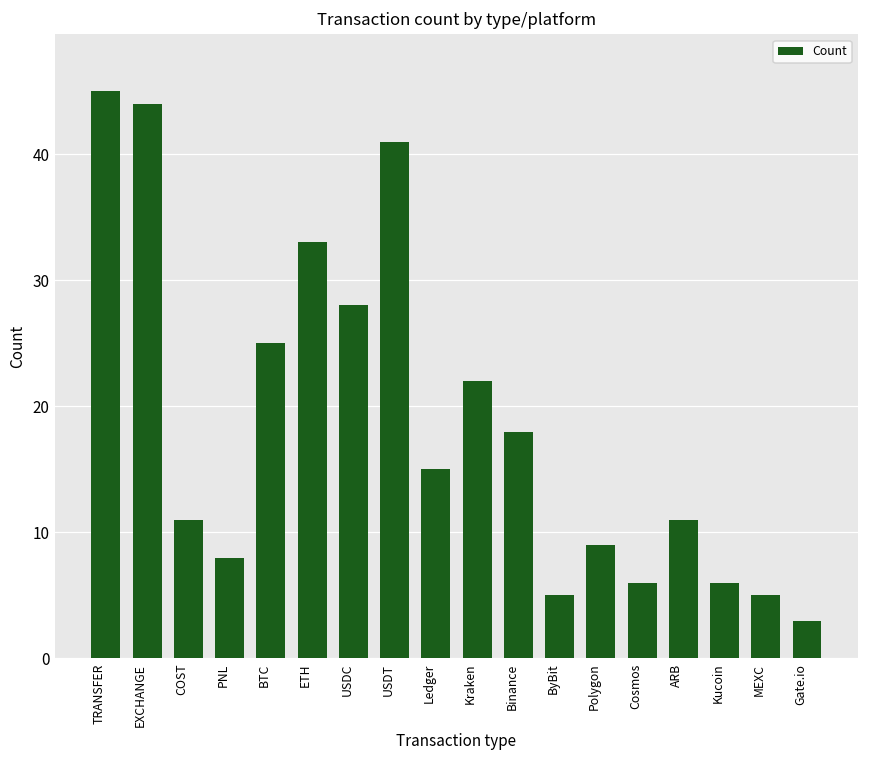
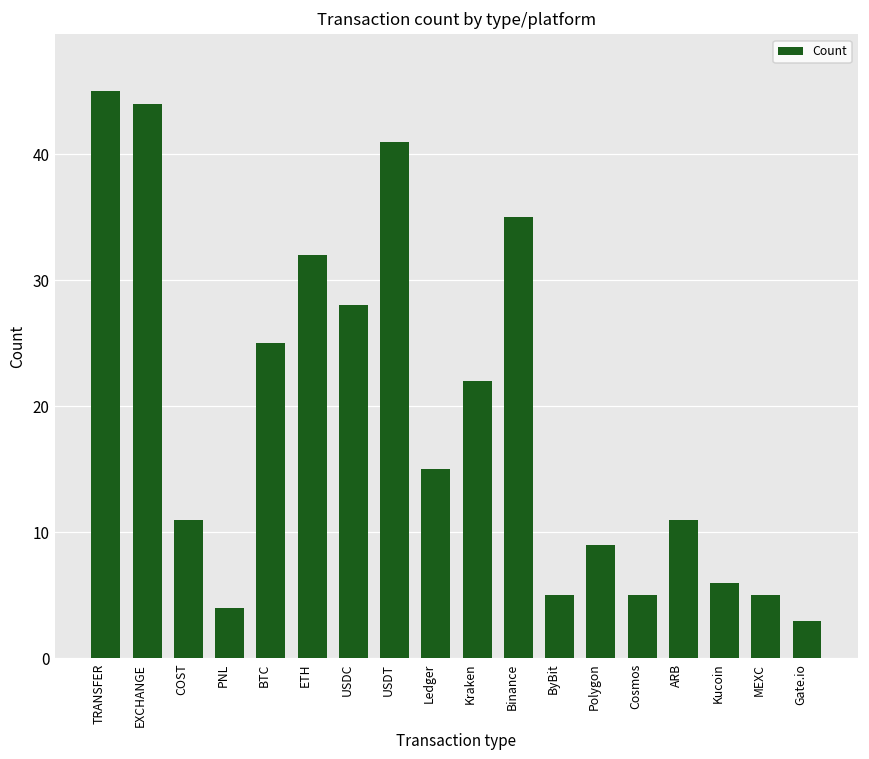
  {
    "TRANSFER": 45,
    "EXCHANGE": 44,
    "COST": 11,
-   "PNL": 8,
+   "PNL": 4,
    "BTC": 25,
-   "ETH": 33,
+   "ETH": 32,
    "USDC": 28,
    "USDT": 41,
    "Ledger": 15,
    "Kraken": 22,
-   "Binance": 18,
+   "Binance": 35,
    "ByBit": 5,
    "Polygon": 9,
-   "Cosmos": 6,
+   "Cosmos": 5,
    "ARB": 11,
    "Kucoin": 6,
    "MEXC": 5,
    "Gate.io": 3
  }
